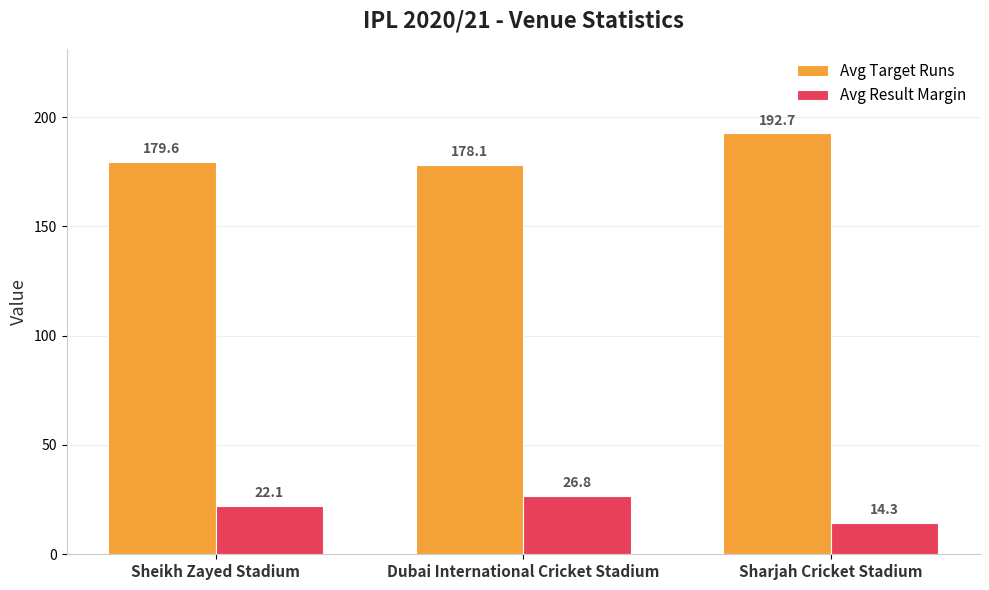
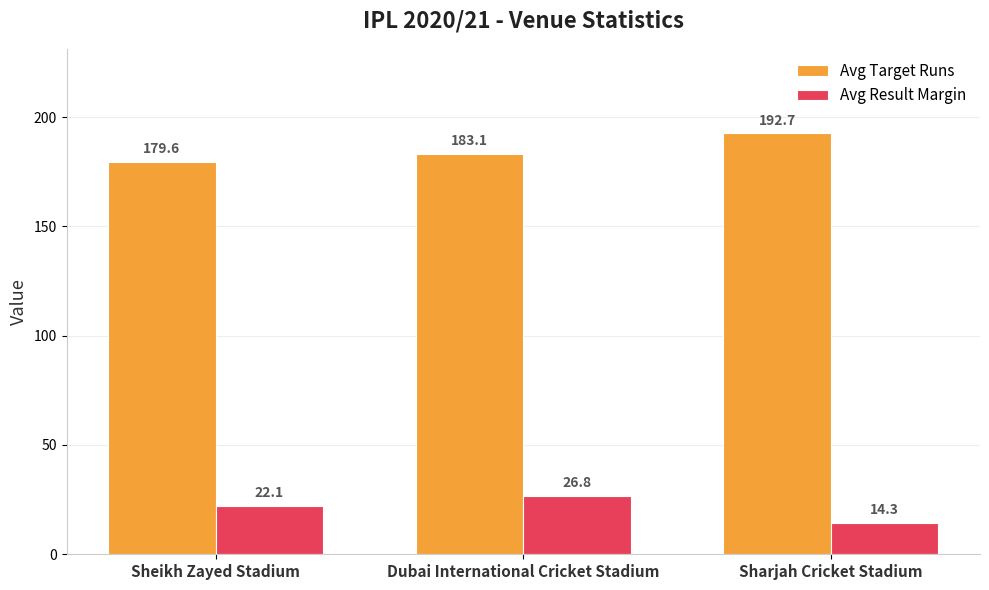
  {
    "Avg Target Runs": {
      "Sheikh Zayed Stadium": 179.6,
-     "Dubai International Cricket Stadium": 178.1,
+     "Dubai International Cricket Stadium": 183.1,
      "Sharjah Cricket Stadium": 192.7
    },
    "Avg Result Margin": {
      "Sheikh Zayed Stadium": 22.1,
      "Dubai International Cricket Stadium": 26.8,
      "Sharjah Cricket Stadium": 14.3
    }
  }
